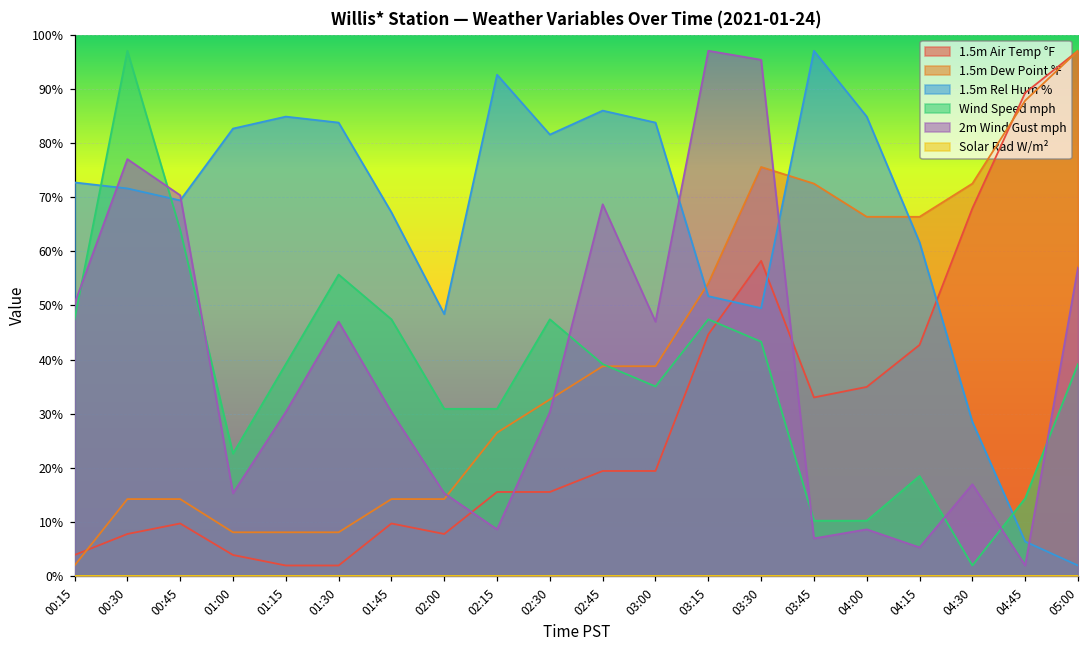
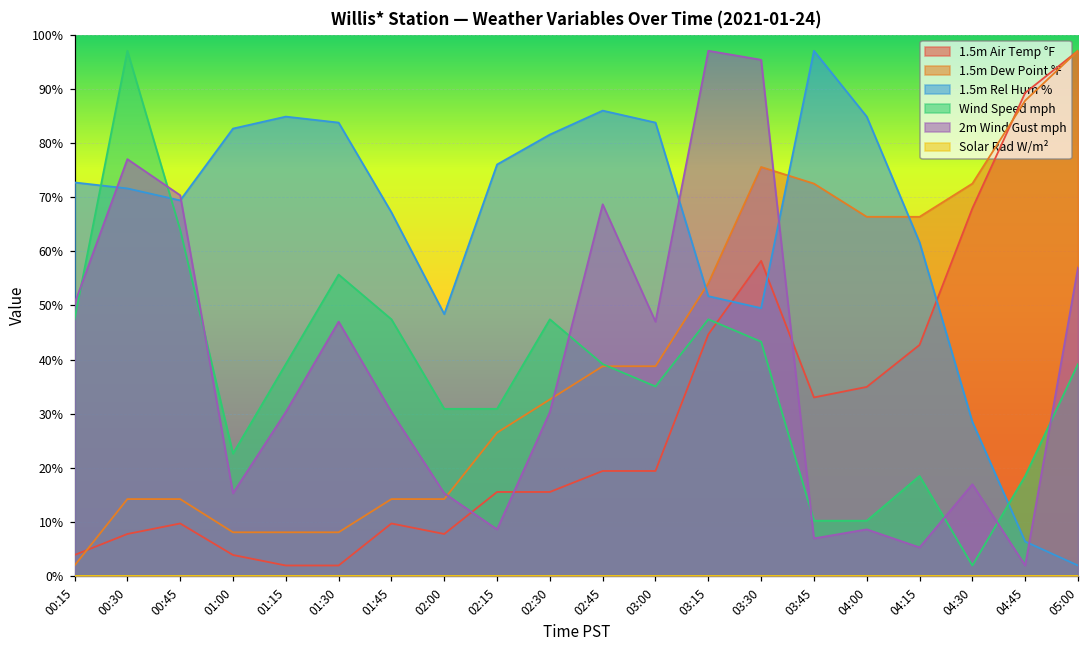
  {
    "1.5m Rel Hum %": {
      "00:15": "73%",
      "00:30": "72%",
      "00:45": "69%",
      "01:00": "83%",
      "01:15": "85%",
      "01:30": "84%",
      "01:45": "67%",
      "02:00": "48%",
-     "02:15": "93%",
+     "02:15": "76%",
      "02:30": "82%",
      "02:45": "86%",
      "03:00": "84%",
      "03:15": "52%",
      "03:30": "50%",
      "03:45": "97%",
      "04:00": "85%",
      "04:15": "62%",
      "04:30": "29%",
      "04:45": "6%",
      "05:00": "2%"
    },
    "Wind Speed mph": {
      "00:15": "47%",
      "00:30": "97%",
      "00:45": "64%",
      "01:00": "23%",
      "01:15": "39%",
      "01:30": "56%",
      "01:45": "47%",
      "02:00": "31%",
      "02:15": "31%",
      "02:30": "47%",
      "03:00": "35%",
      "03:15": "47%",
      "03:30": "43%",
      "03:45": "10%",
      "04:00": "10%",
      "04:15": "19%",
      "04:30": "2%",
-     "04:45": "14%",
+     "04:45": "19%",
      "05:00": "39%"
    },
    "2m Wind Gust mph": {
      "00:15": "50%",
      "00:30": "77%",
      "00:45": "70%",
      "01:00": "15%",
      "01:15": "30%",
      "01:30": "47%",
      "01:45": "30%",
      "02:00": "15%",
      "02:15": "9%",
      "02:30": "30%",
      "02:45": "69%",
      "03:00": "47%",
      "03:15": "97%",
      "03:30": "95%",
      "03:45": "7%",
      "04:00": "9%",
      "04:15": "5%",
      "04:30": "17%",
      "04:45": "2%",
      "05:00": "57%"
    },
    "Solar Rad W/m²": {
      "00:15": "0%",
      "00:30": "0%",
      "00:45": "0%",
      "01:00": "0%",
      "01:15": "0%",
      "01:30": "0%",
      "01:45": "0%",
      "02:00": "0%",
      "02:15": "0%",
      "02:30": "0%",
      "02:45": "0%",
      "03:00": "0%",
      "03:15": "0%",
      "03:30": "0%",
      "03:45": "0%",
      "04:00": "0%",
      "04:15": "0%",
      "04:30": "0%",
      "04:45": "0%",
      "05:00": "0%"
    }
  }
